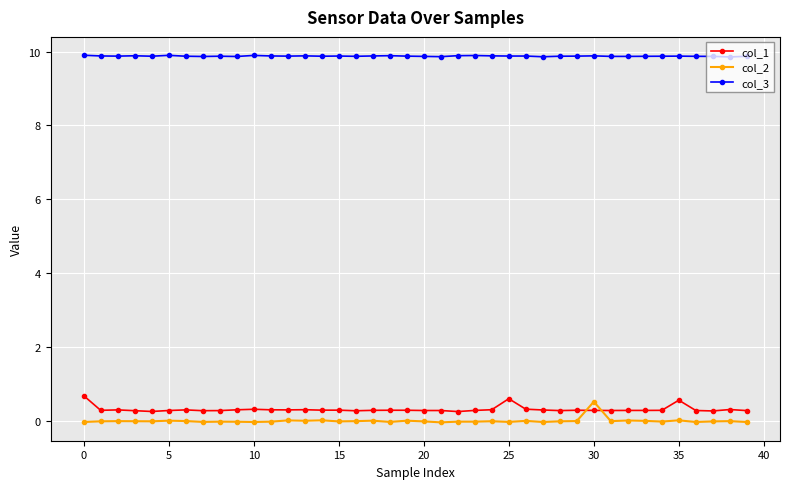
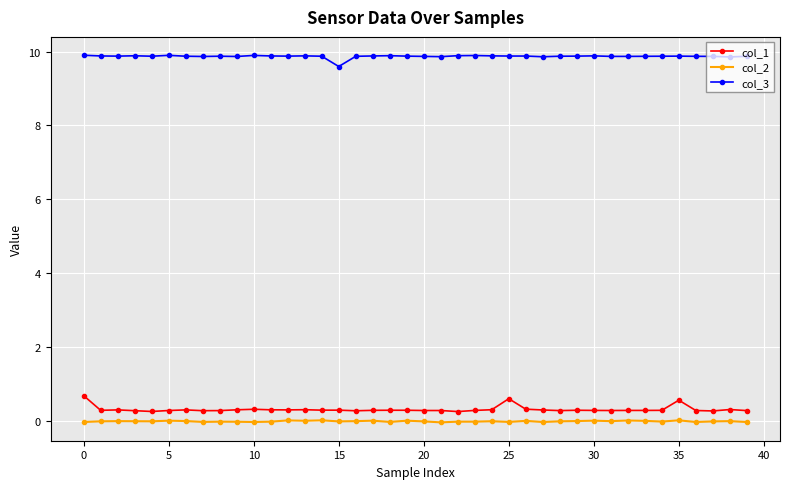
  {
    "col_1": {
      "0": 0.7,
      "5": 0.3,
      "10": 0.3,
      "15": 0.3,
      "20": 0.3,
      "25": 0.6,
      "30": 0.3,
      "35": 0.6
    },
    "col_2": {
      "0": 0.0,
      "5": 0.0,
      "10": 0.0,
      "15": 0.0,
      "20": 0.0,
      "25": 0.0,
-     "30": 0.5,
+     "30": 0.0,
      "35": 0.0
    },
    "col_3": {
      "0": 9.9,
      "5": 9.9,
      "10": 9.9,
-     "15": 9.9,
+     "15": 9.6,
      "20": 9.9,
      "25": 9.9,
      "30": 9.9,
      "35": 9.9
    }
  }
